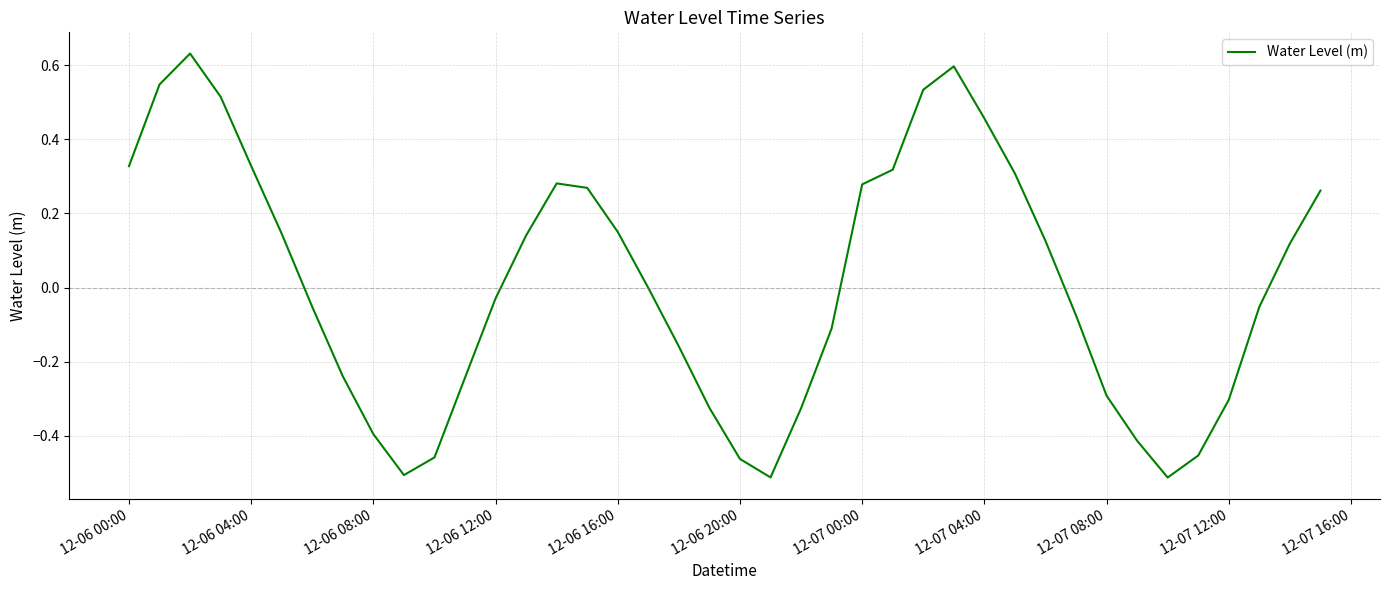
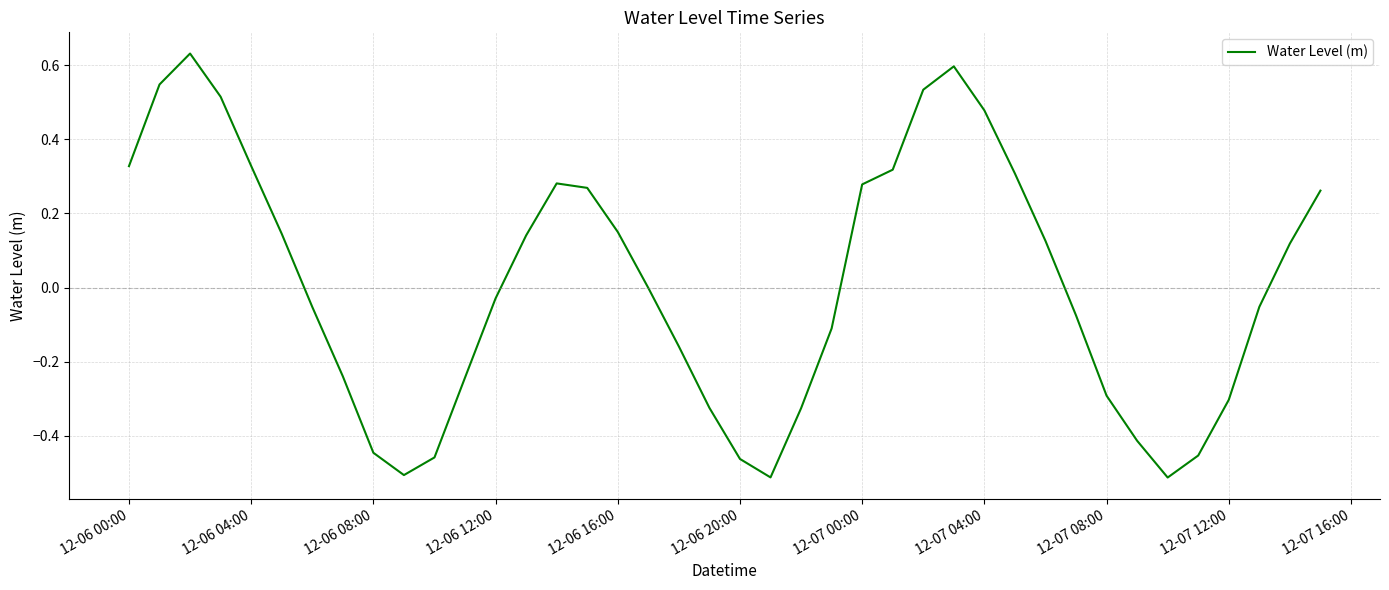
  {
    "12-06 00:00": 0.33,
    "12-06 04:00": 0.33,
-   "12-06 08:00": -0.40,
+   "12-06 08:00": -0.45,
    "12-06 12:00": -0.03,
    "12-06 16:00": 0.15,
    "12-06 20:00": -0.46,
    "12-07 00:00": 0.28,
-   "12-07 04:00": 0.46,
+   "12-07 04:00": 0.48,
    "12-07 08:00": -0.29,
    "12-07 12:00": -0.30
  }
